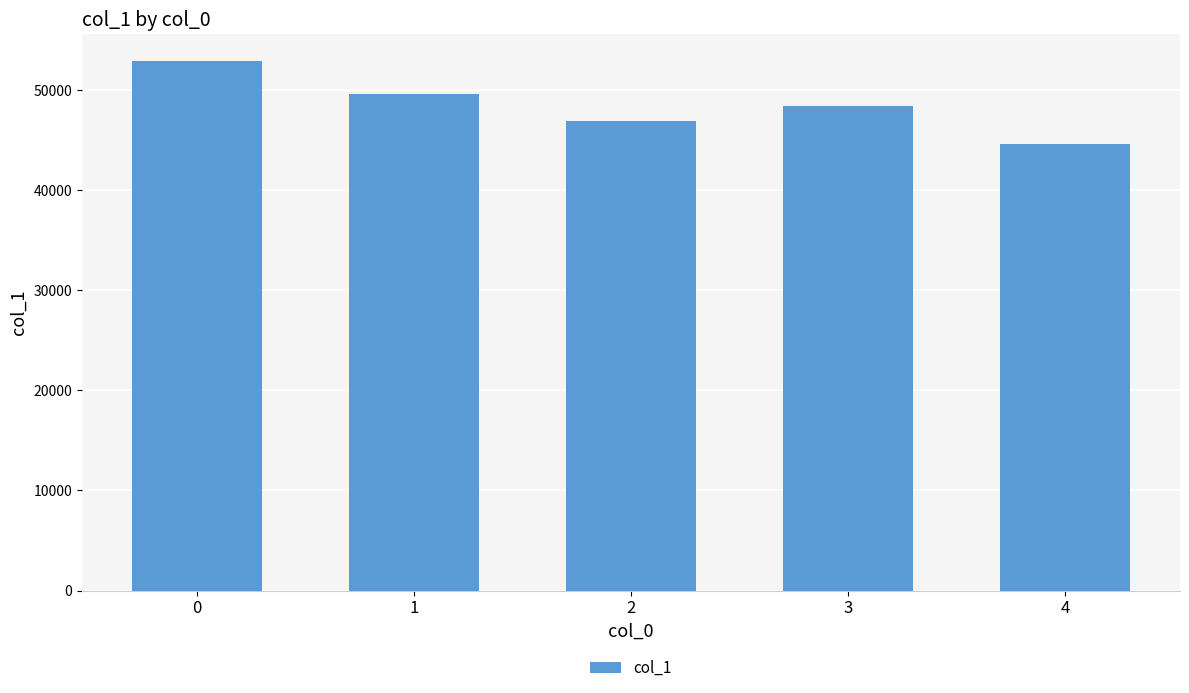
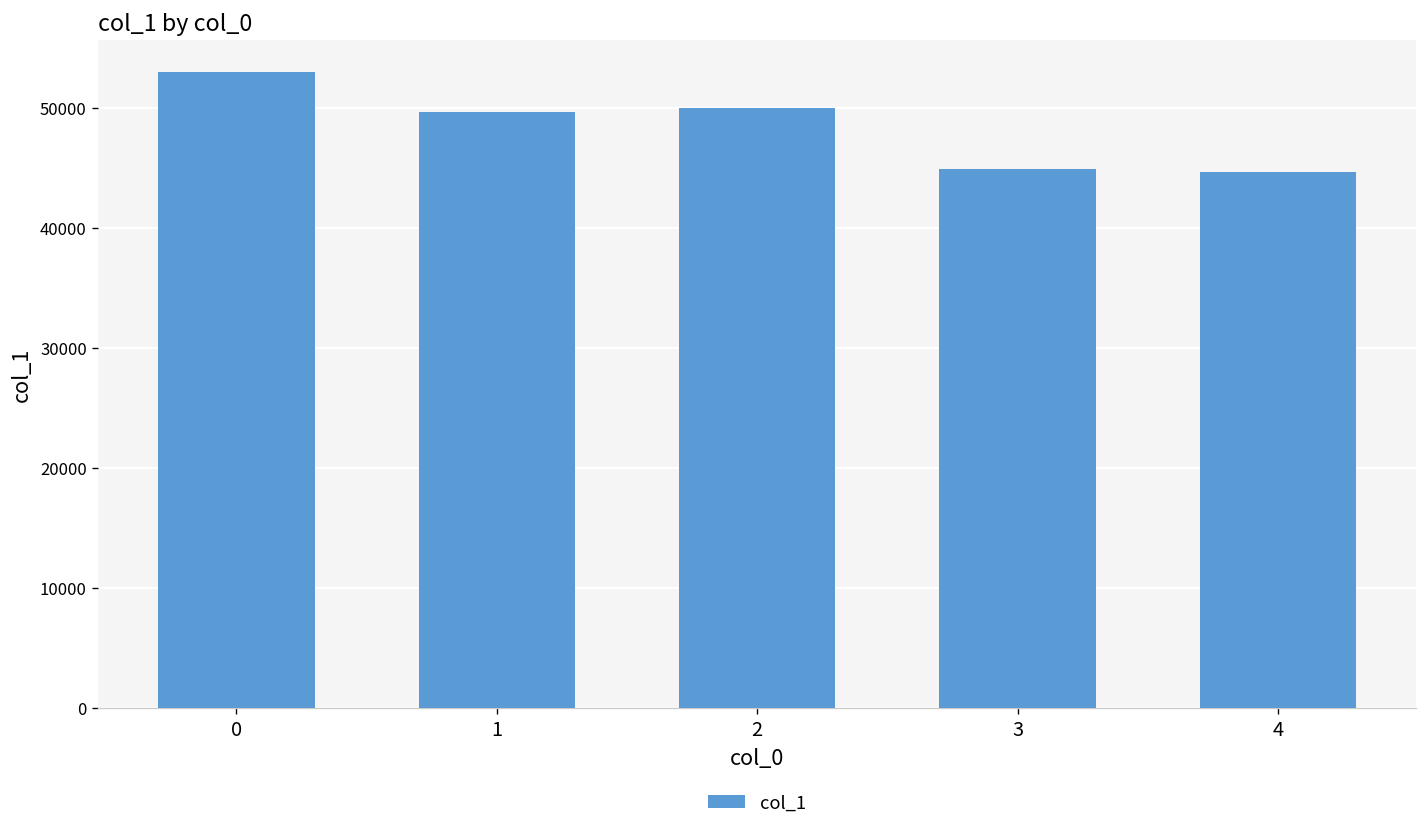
  {
    "0": 53000,
    "1": 49700,
-   "2": 47000,
-   "3": 48500,
+   "2": 50000,
+   "3": 44900,
    "4": 44700
  }
